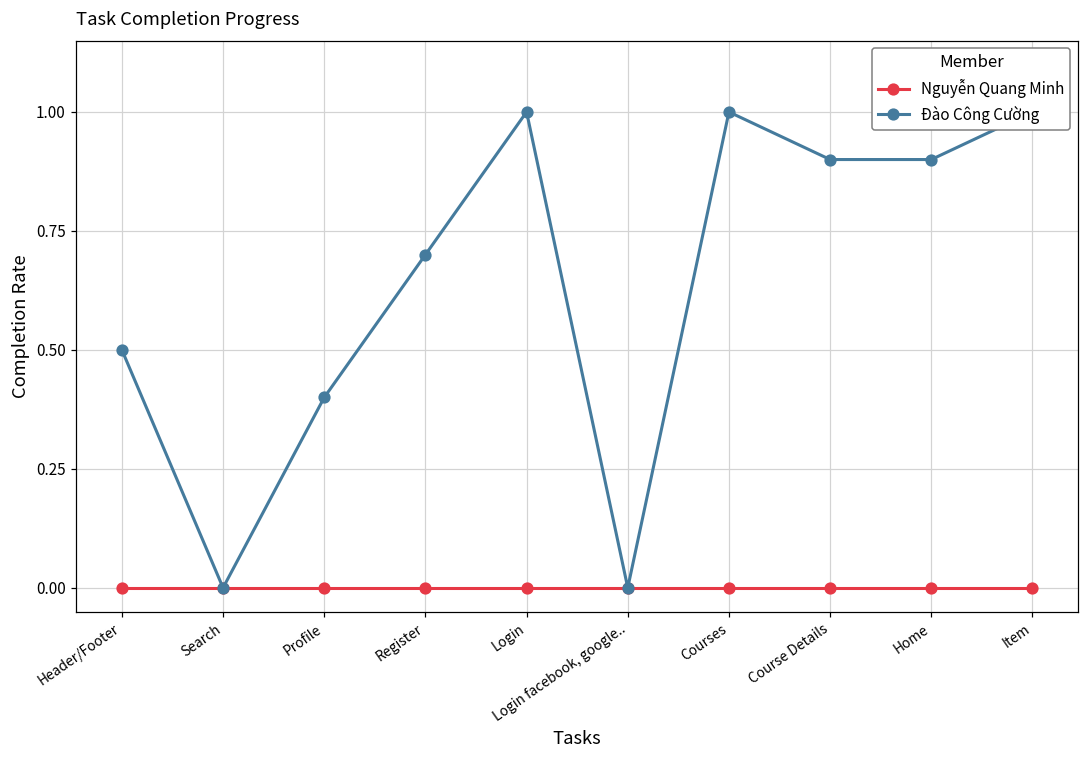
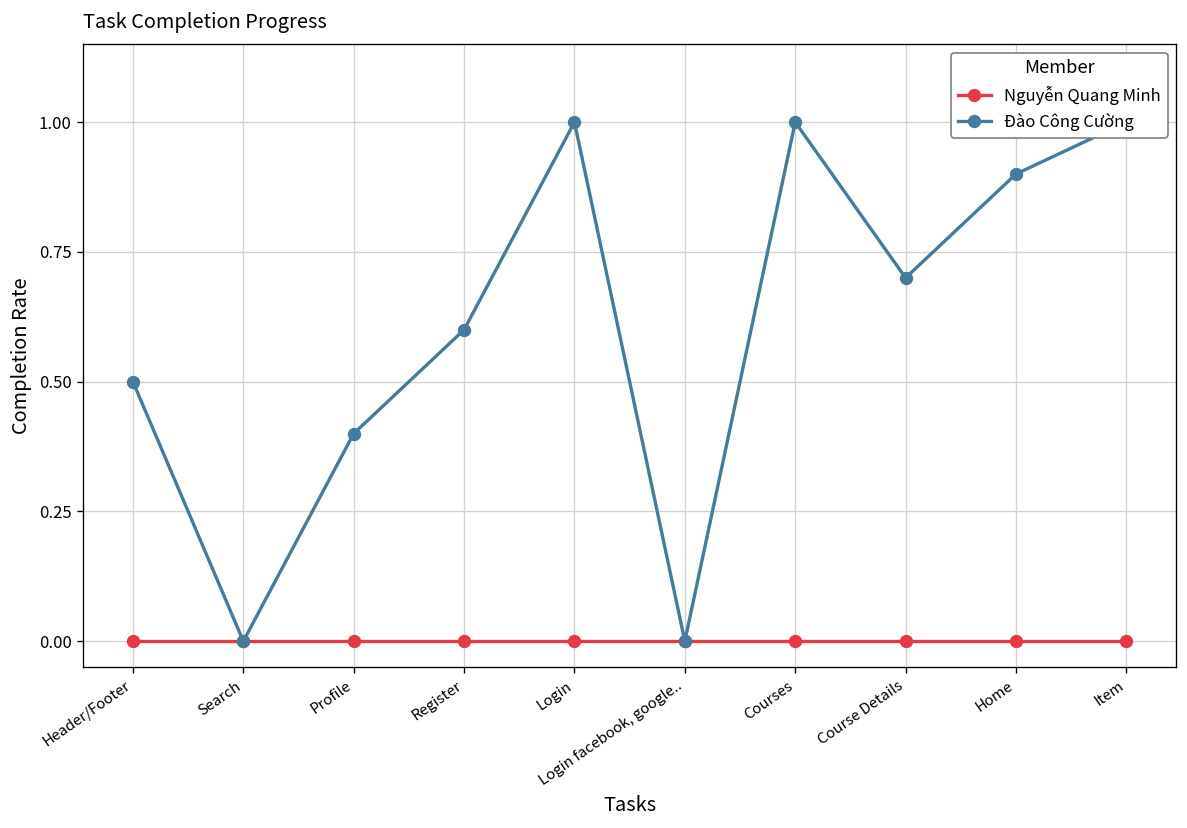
  {
    "Nguyễn Quang Minh": {
      "Header/Footer": 0.0,
      "Profile": 0.0,
      "Register": 0.0,
      "Login": 0.0,
      "Courses": 0.0,
      "Course Details": 0.0,
      "Home": 0.0,
      "Item": 0.0
    },
    "Đào Công Cường": {
      "Header/Footer": 0.5,
      "Profile": 0.4,
-     "Register": 0.7,
+     "Register": 0.6,
      "Login": 1.0,
      "Courses": 1.0,
-     "Course Details": 0.9,
+     "Course Details": 0.7,
      "Home": 0.9
    }
  }
